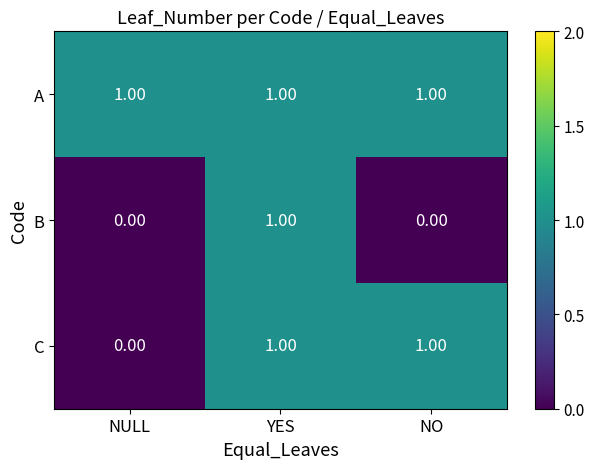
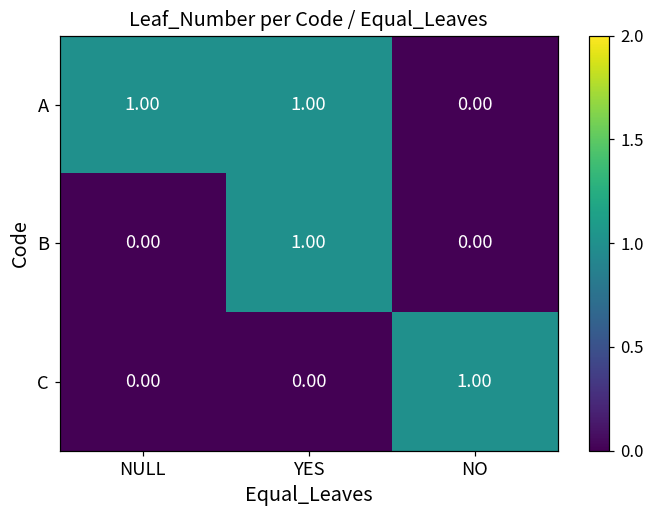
  {
    "A": {
      "NULL": 1.00,
      "YES": 1.00,
-     "NO": 1.00
+     "NO": 0.00
    },
    "B": {
      "NULL": 0.00,
      "YES": 1.00,
      "NO": 0.00
    },
    "C": {
      "NULL": 0.00,
-     "YES": 1.00,
+     "YES": 0.00,
      "NO": 1.00
    }
  }
